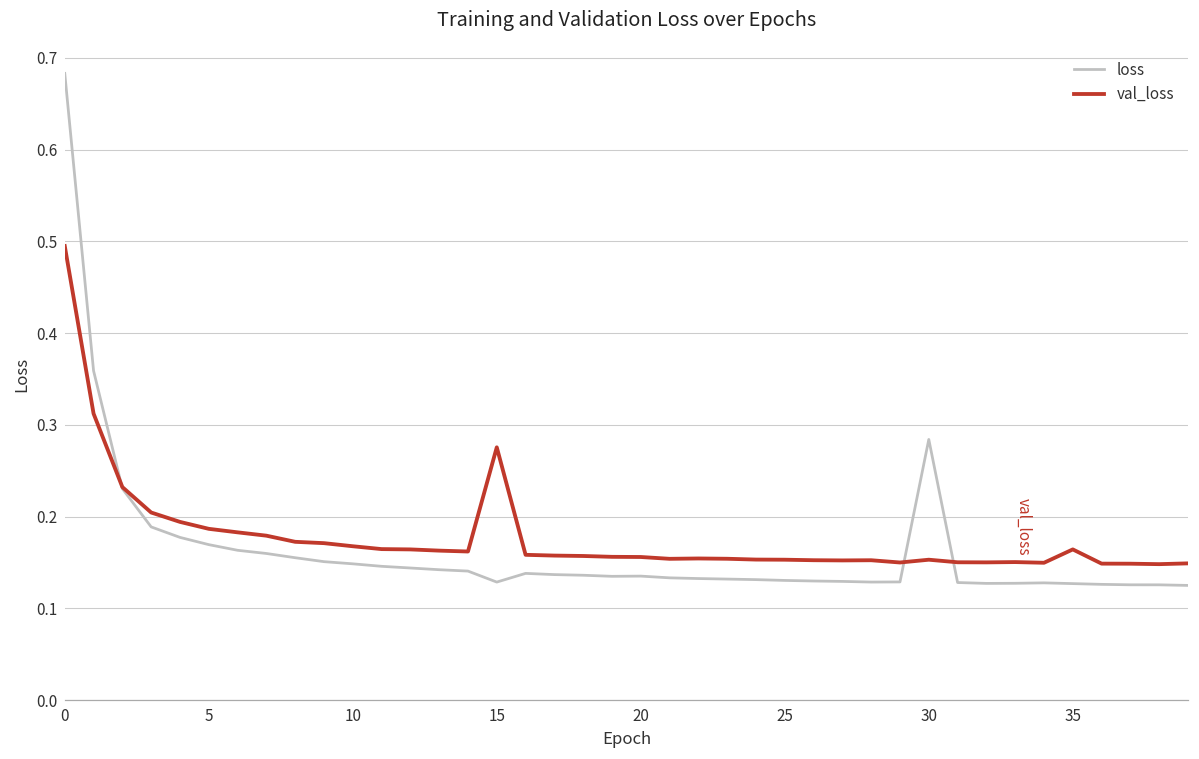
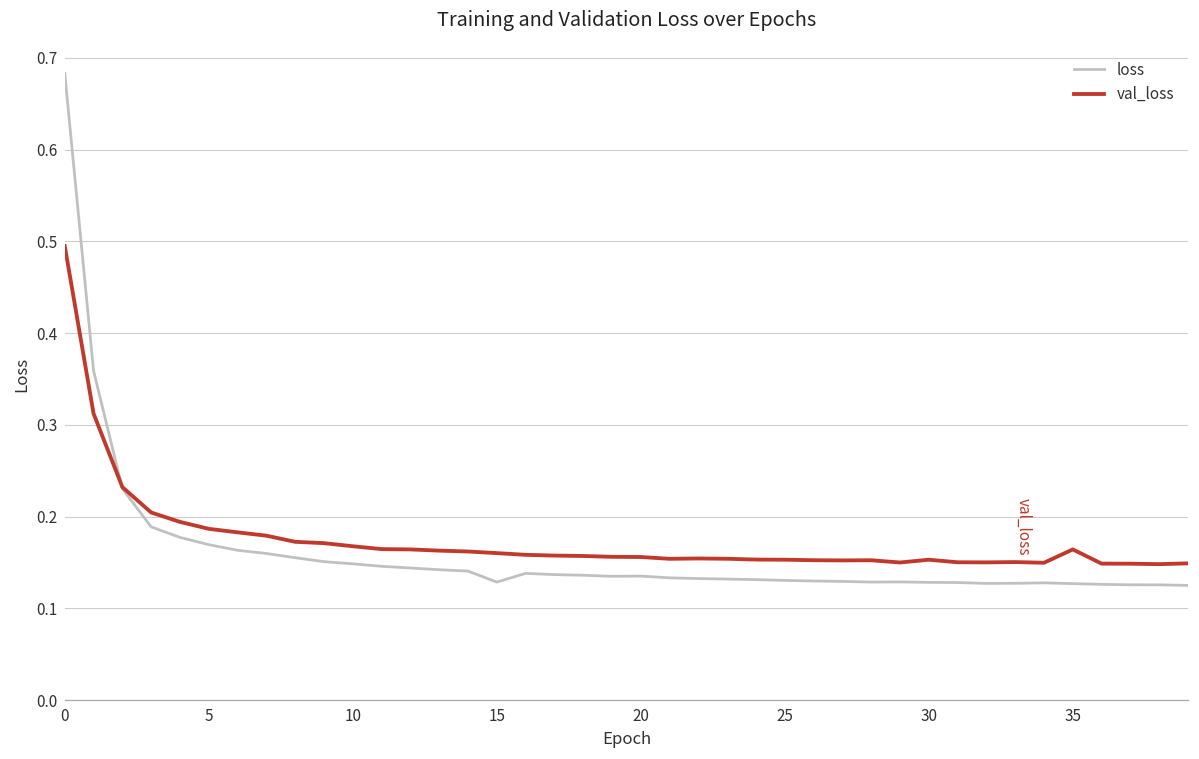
  {
    "loss": {
      "0": 0.68,
      "5": 0.17,
      "10": 0.15,
      "15": 0.13,
      "20": 0.14,
      "25": 0.13,
-     "30": 0.28,
+     "30": 0.13,
      "35": 0.13
    },
    "val_loss": {
      "0": 0.49,
      "5": 0.19,
      "10": 0.17,
-     "15": 0.28,
+     "15": 0.16,
      "20": 0.16,
      "25": 0.15,
      "30": 0.15,
      "35": 0.16
    }
  }
